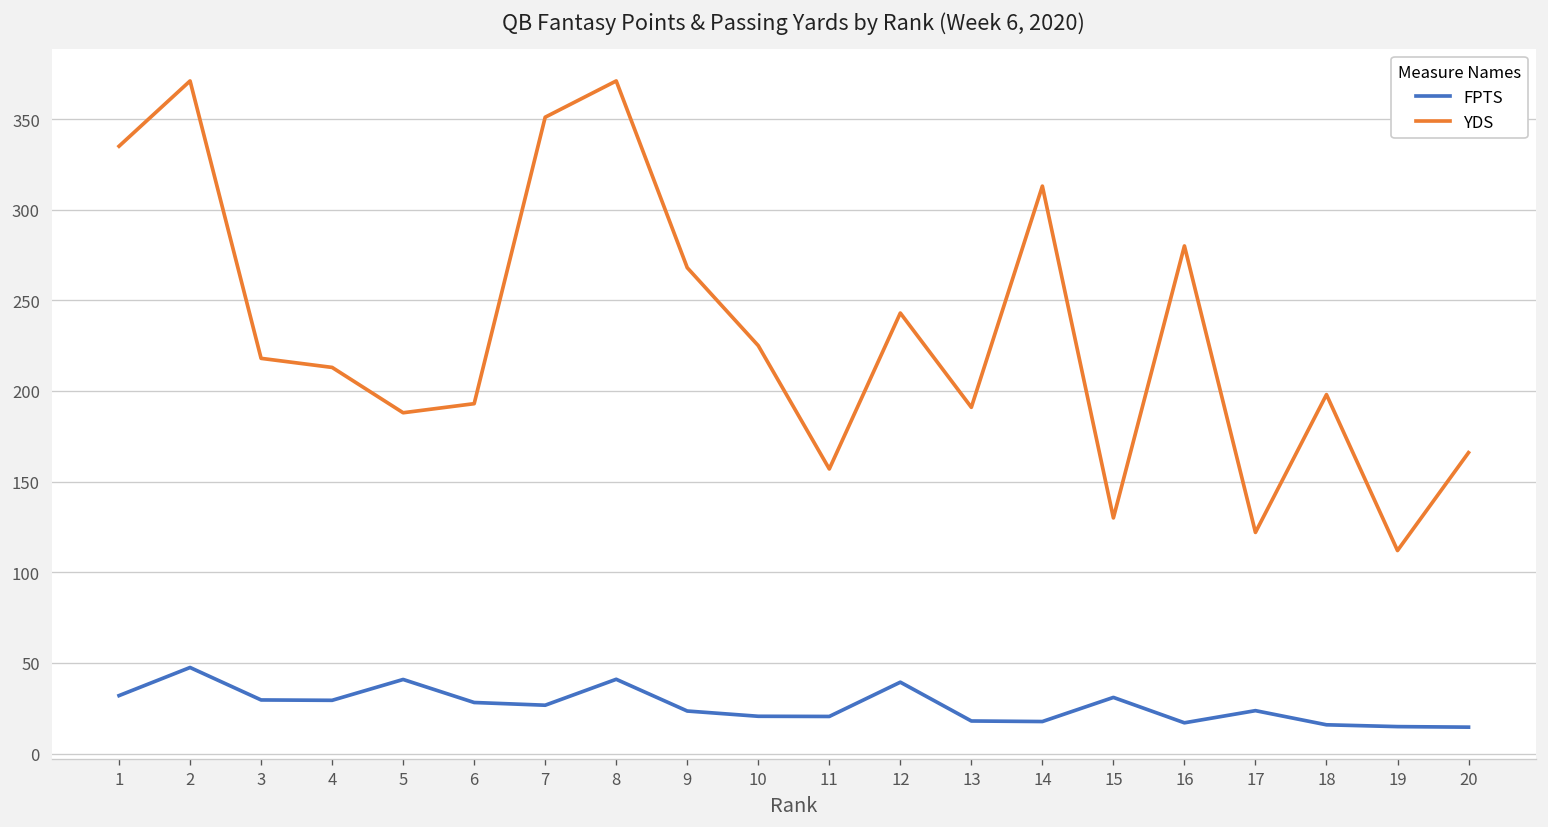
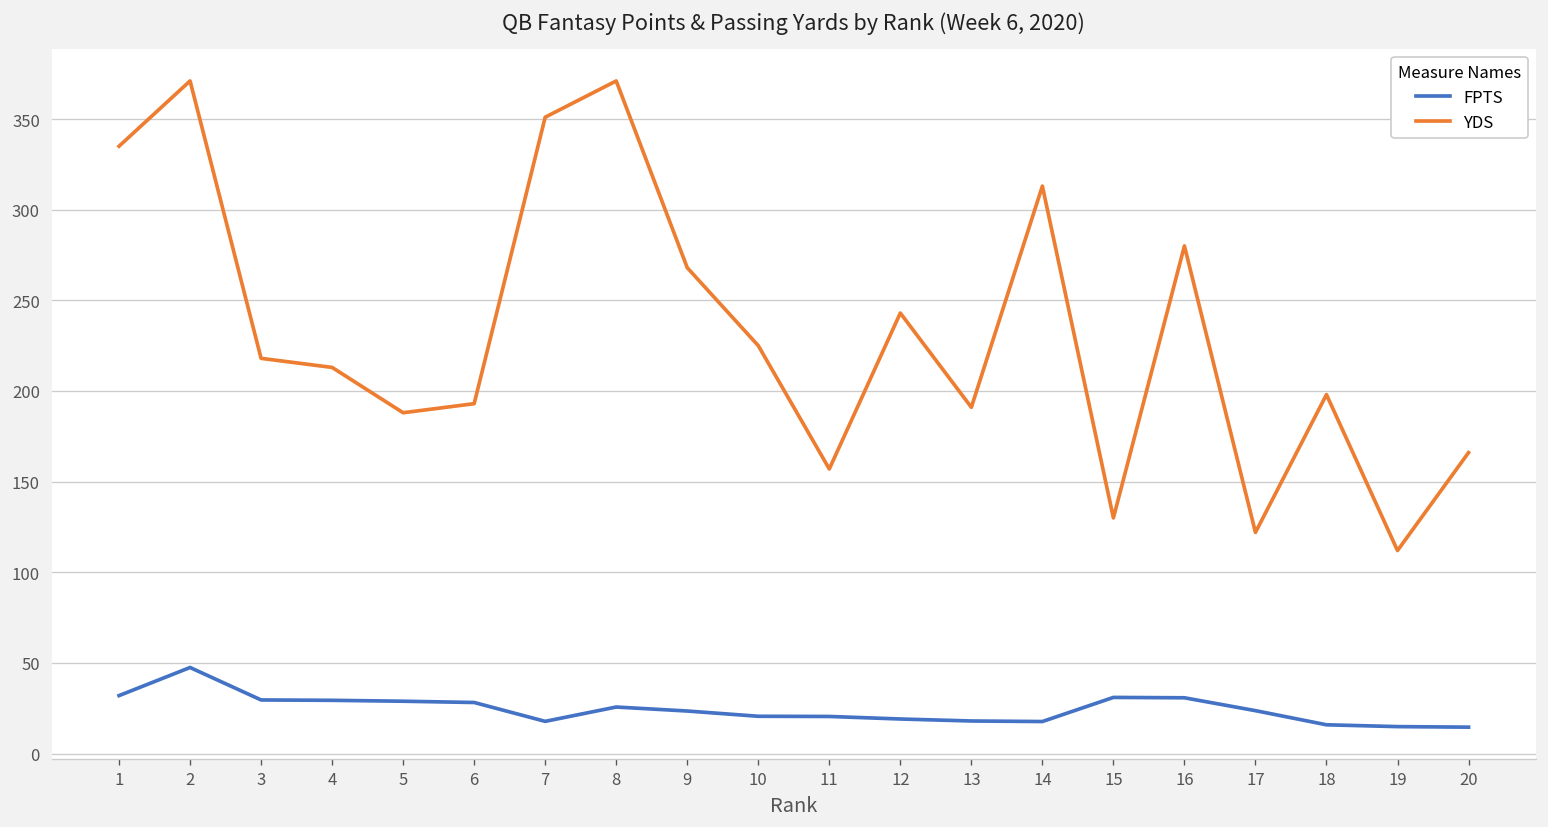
  {
    "FPTS": {
      "1": 32,
      "2": 48,
      "3": 30,
      "4": 29,
-     "5": 41,
+     "5": 29,
      "6": 28,
-     "7": 27,
-     "8": 41,
+     "7": 18,
+     "8": 26,
      "9": 24,
      "10": 21,
      "11": 21,
-     "12": 39,
+     "12": 19,
      "13": 18,
      "14": 18,
      "15": 31,
-     "16": 17,
+     "16": 31,
      "17": 24,
      "18": 16,
      "19": 15,
      "20": 15
    },
    "YDS": {
      "1": 335,
      "2": 371,
      "3": 218,
      "4": 213,
      "5": 188,
      "6": 193,
      "7": 351,
      "8": 371,
      "9": 268,
      "10": 225,
      "11": 157,
      "12": 243,
      "13": 191,
      "14": 313,
      "15": 130,
      "16": 280,
      "17": 122,
      "18": 198,
      "19": 112,
      "20": 166
    }
  }
